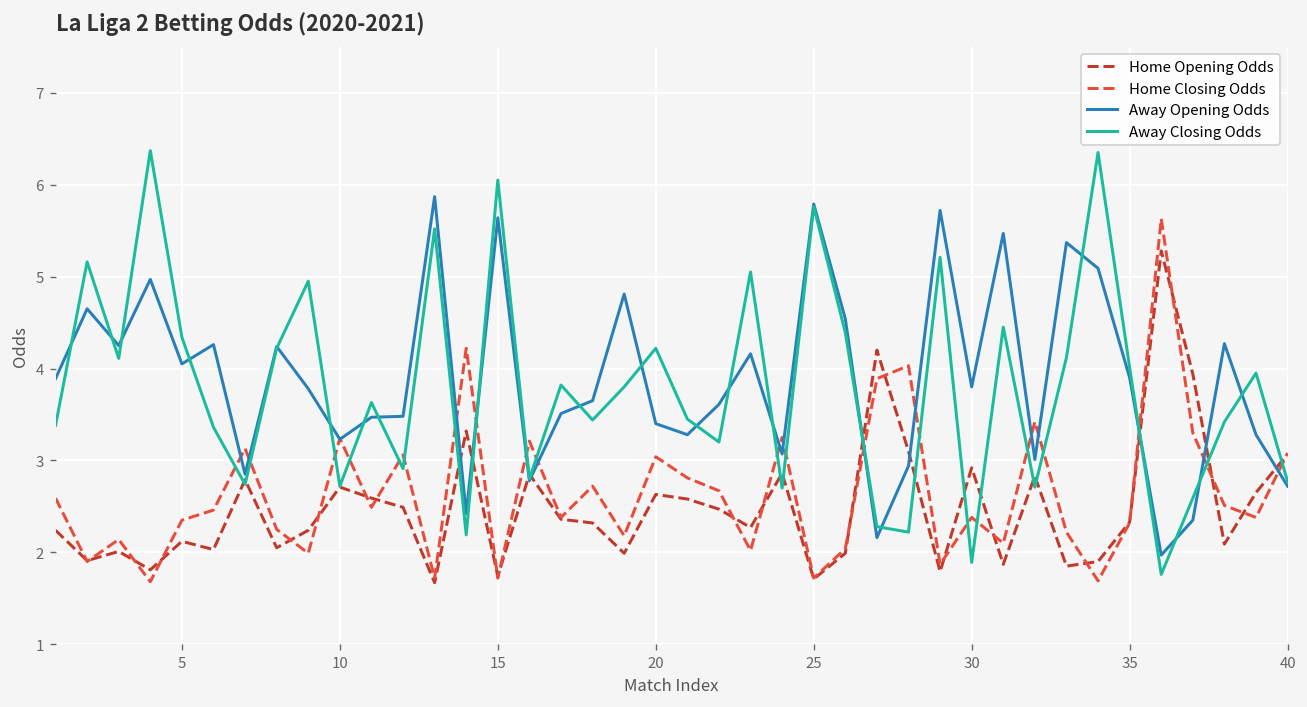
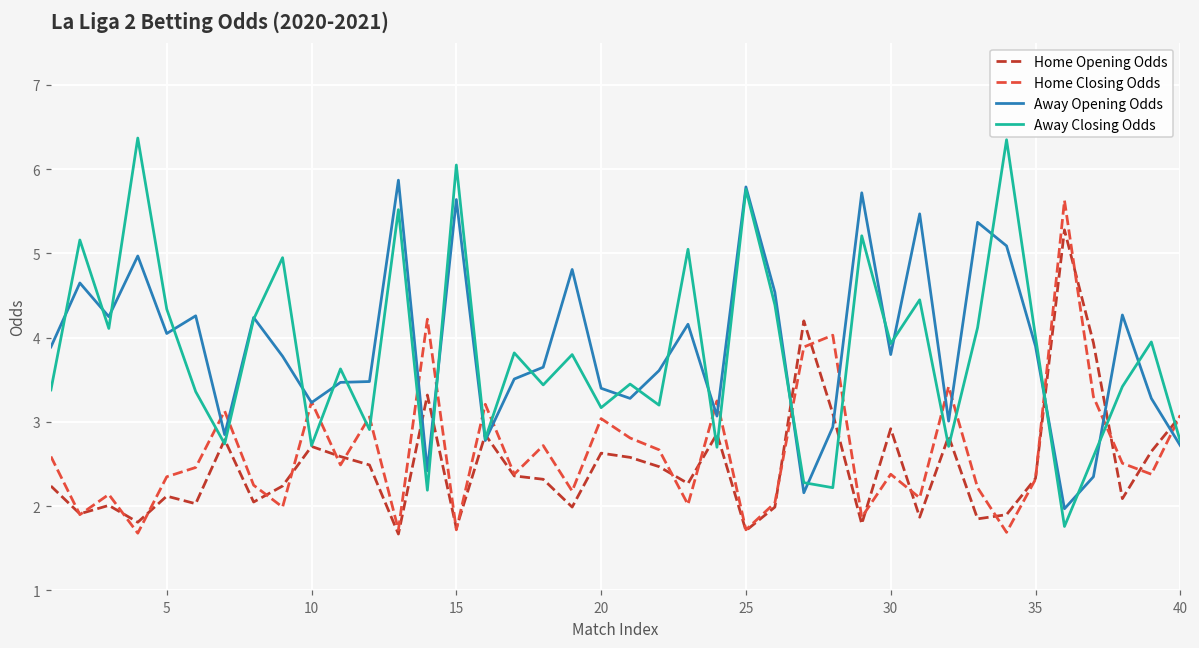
  {
    "Away Opening Odds": {
      "5": 4.1,
      "15": 5.6,
      "20": 3.4,
      "30": 3.8,
      "35": 3.9,
      "40": 2.7
    },
    "Away Closing Odds": {
      "5": 4.3,
      "15": 6.1,
-     "20": 4.2,
-     "30": 1.9,
+     "20": 3.2,
+     "30": 3.9,
      "35": 4.0,
      "40": 2.8
    }
  }
